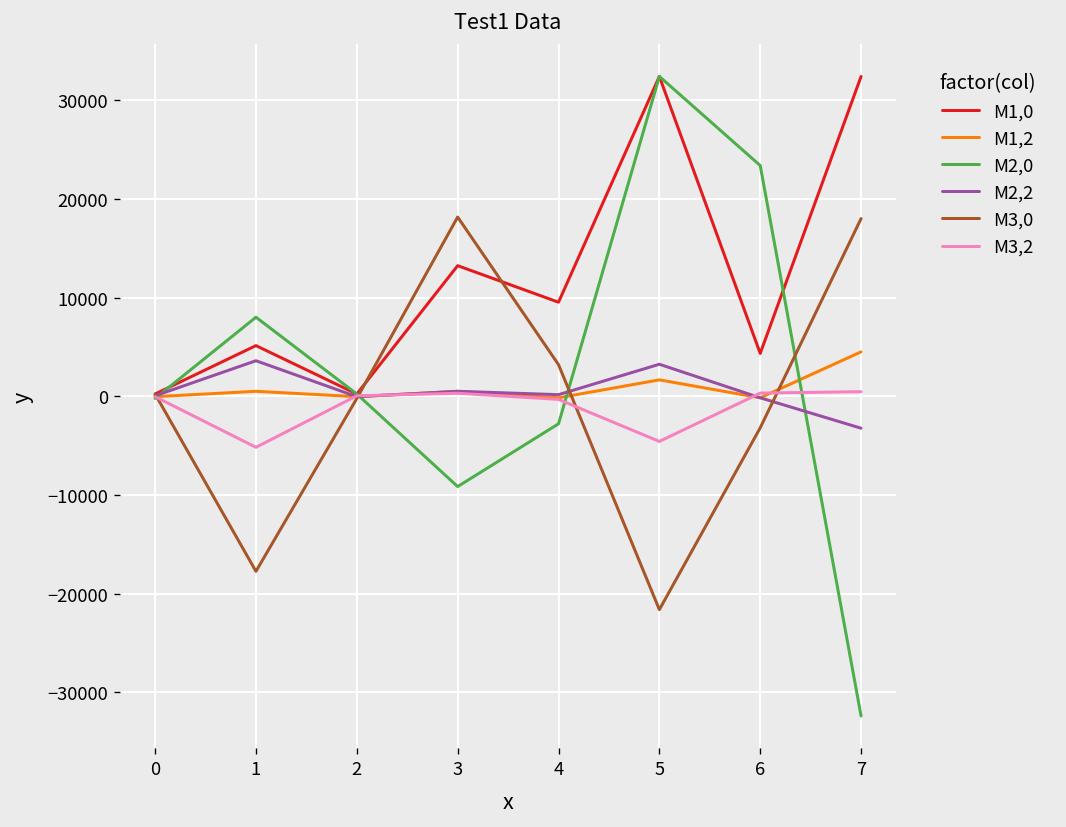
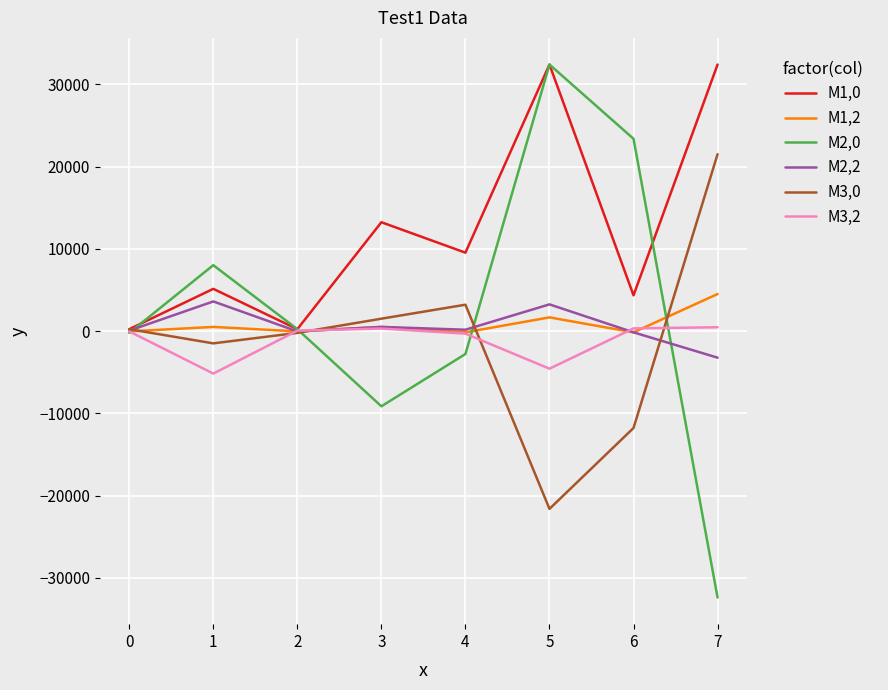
  {
    "M1,0": {
      "1": 5000,
      "3": 13000,
      "4": 10000,
      "6": 4000,
      "7": 32000
    },
    "M1,2": {
      "1": 1000,
      "5": 2000,
      "7": 4000
    },
    "M2,0": {
      "1": 8000,
      "3": -9000,
      "4": -3000,
      "6": 23000,
      "7": -32000
    },
    "M2,2": {
      "1": 4000,
      "4": 0,
      "5": 3000,
      "7": -3000
    },
    "M3,0": {
-     "1": -18000,
-     "3": 18000,
+     "1": -2000,
+     "3": 2000,
      "4": 3000,
      "5": -22000,
-     "6": -3000,
-     "7": 18000
+     "6": -12000,
+     "7": 21000
    },
    "M3,2": {
      "1": -5000,
      "5": -5000,
      "6": 0,
      "7": 0
    }
  }
